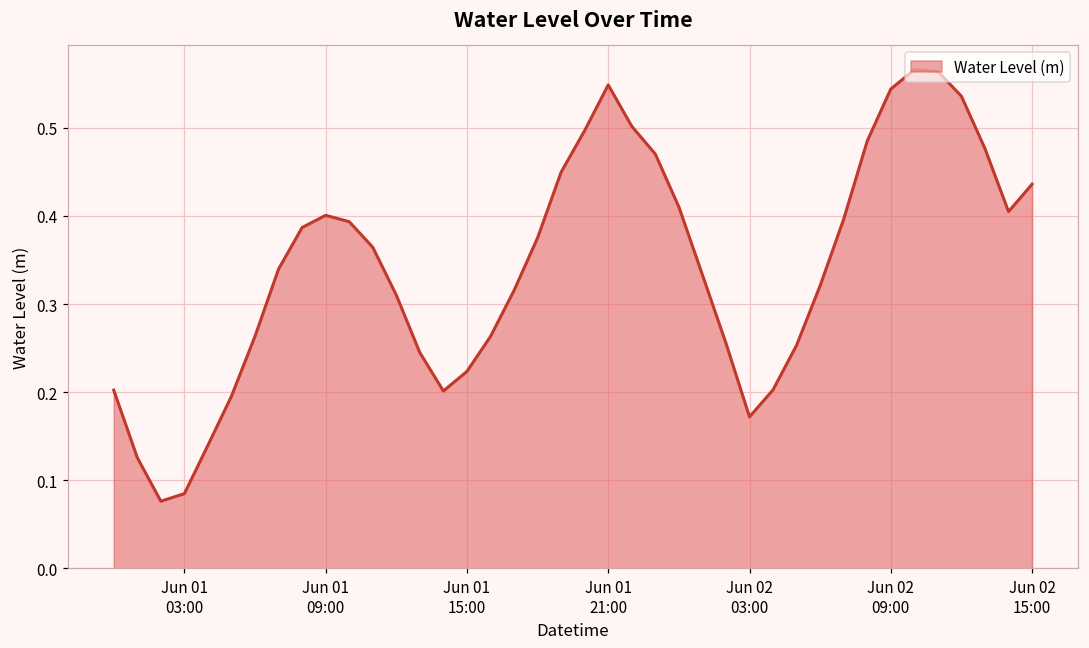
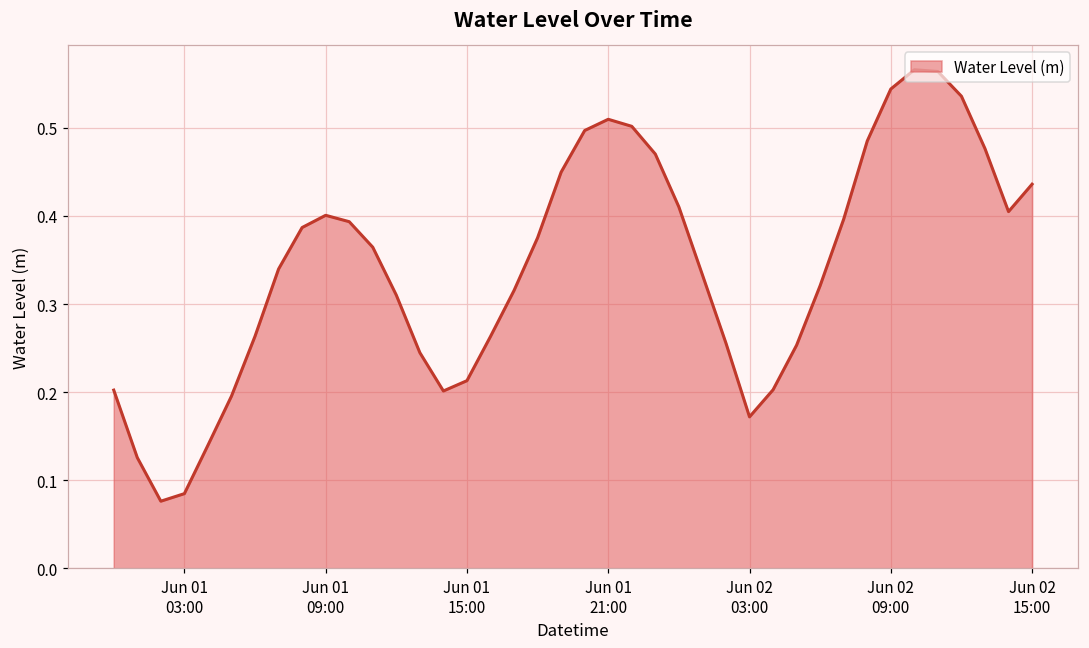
  {
    "Jun 01 03:00": 0.08,
    "Jun 01 09:00": 0.40,
-   "Jun 01 15:00": 0.22,
-   "Jun 01 21:00": 0.55,
+   "Jun 01 15:00": 0.21,
+   "Jun 01 21:00": 0.51,
    "Jun 02 03:00": 0.17,
    "Jun 02 09:00": 0.54,
    "Jun 02 15:00": 0.44
  }
